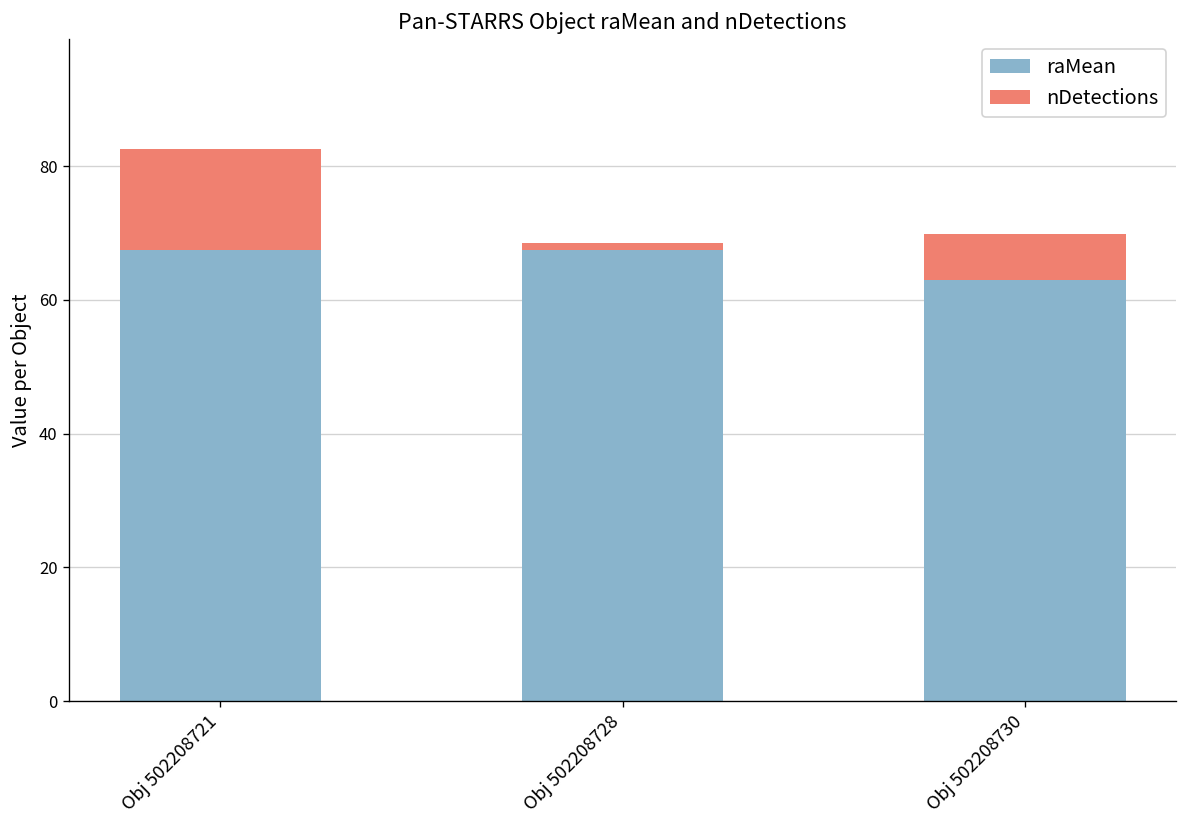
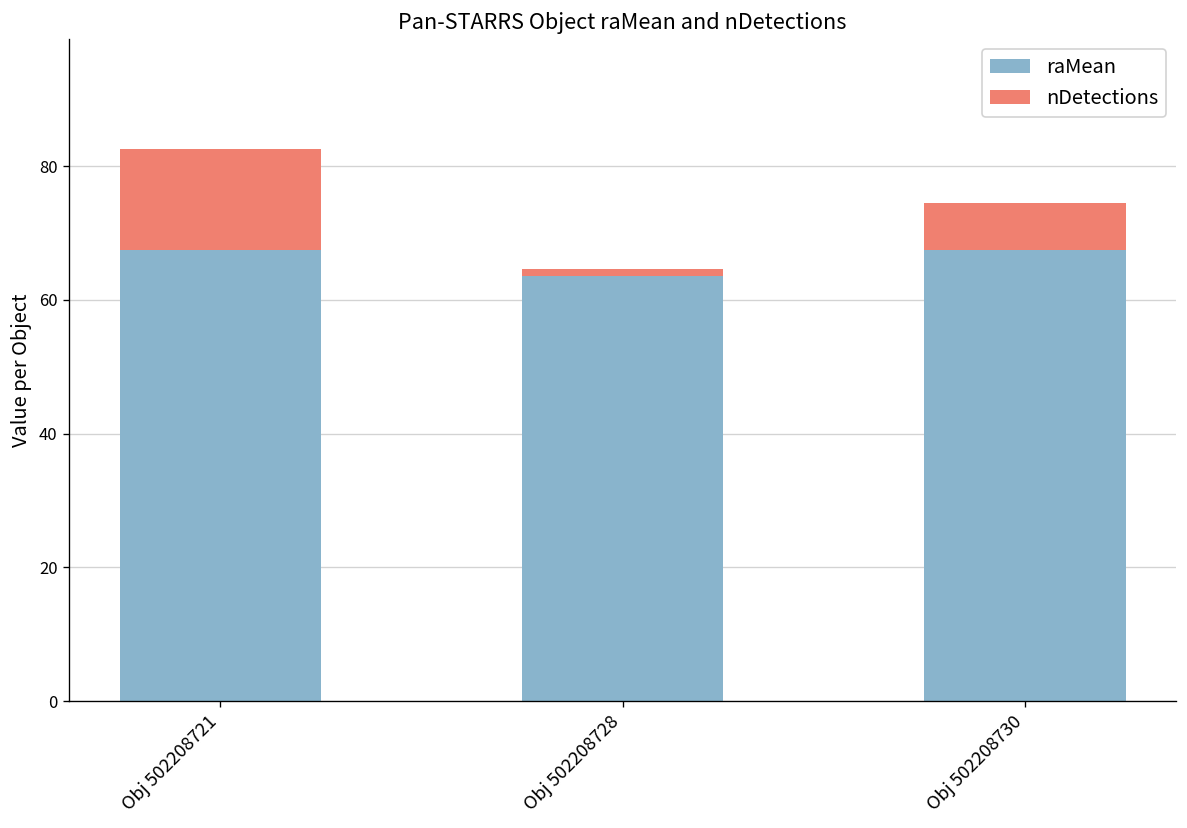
  {
    "raMean": {
      "Obj 502208721": 68,
-     "Obj 502208728": 68,
-     "Obj 502208730": 63
+     "Obj 502208728": 64,
+     "Obj 502208730": 68
    },
    "nDetections": {
      "Obj 502208721": 15,
      "Obj 502208728": 1,
      "Obj 502208730": 7
    }
  }
